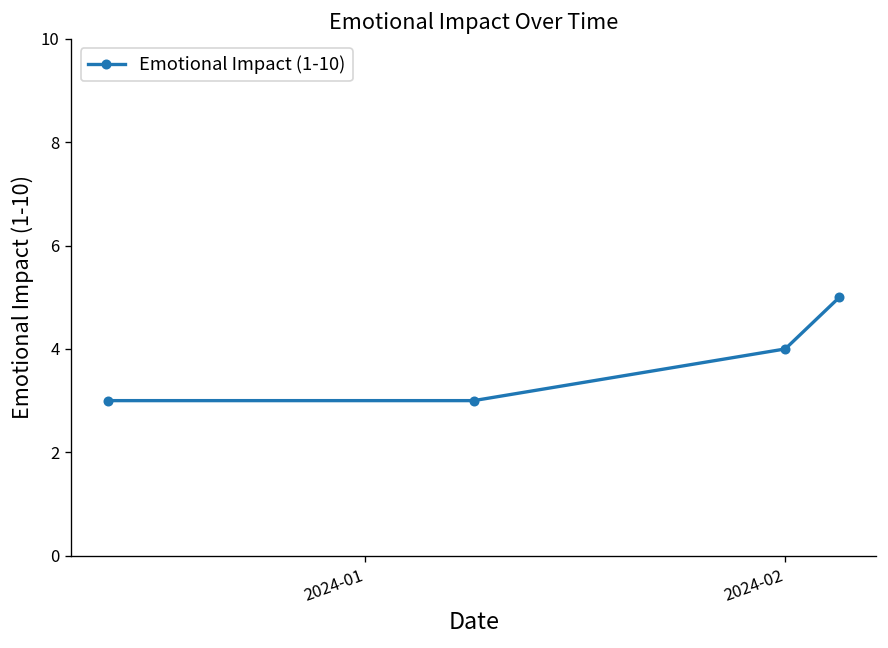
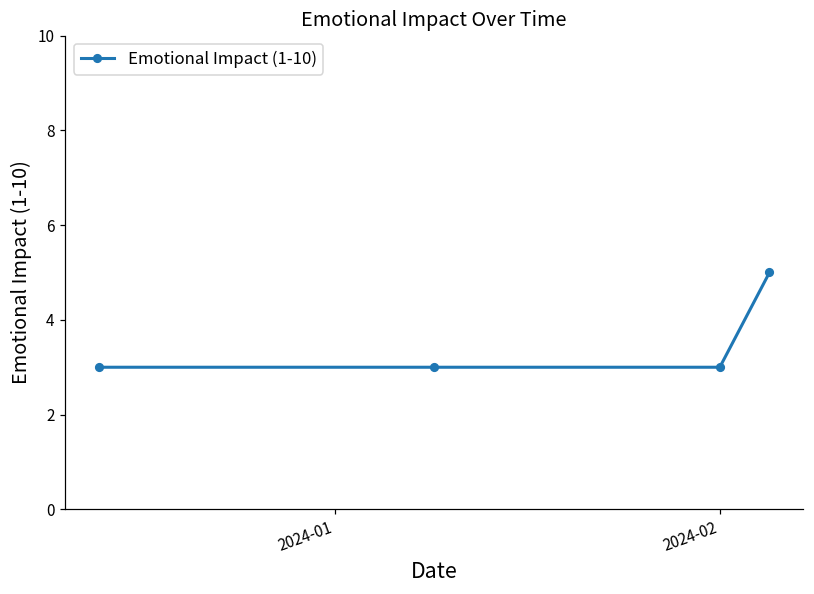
  {
-   "2024-02": 4
+   "2024-02": 3
  }
